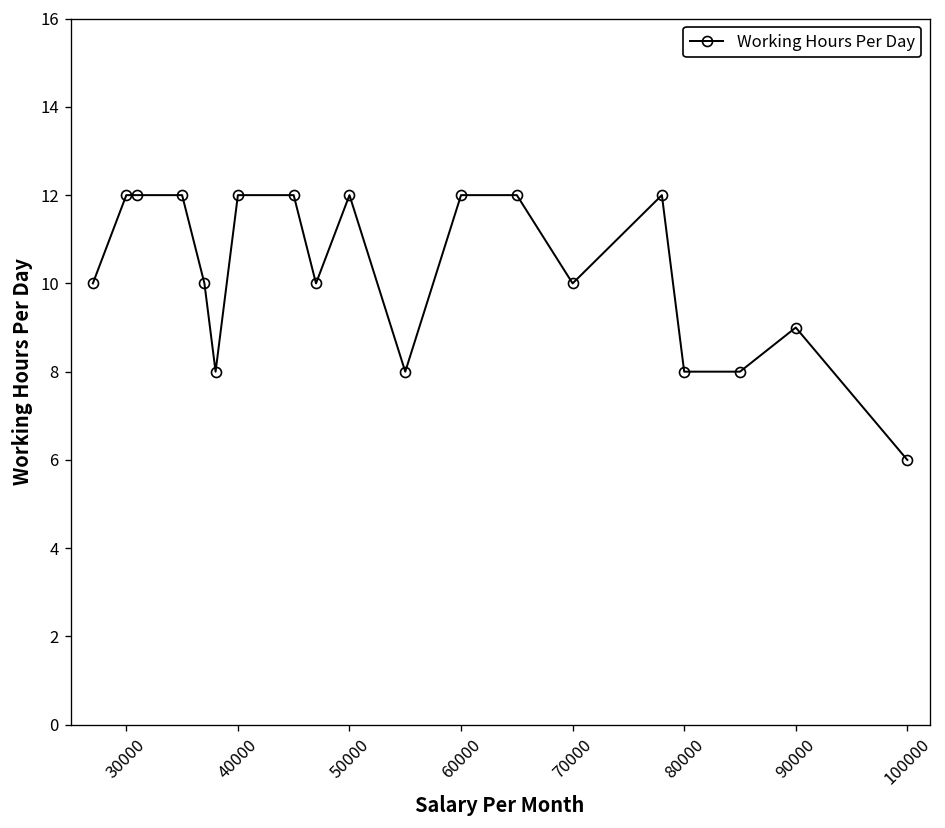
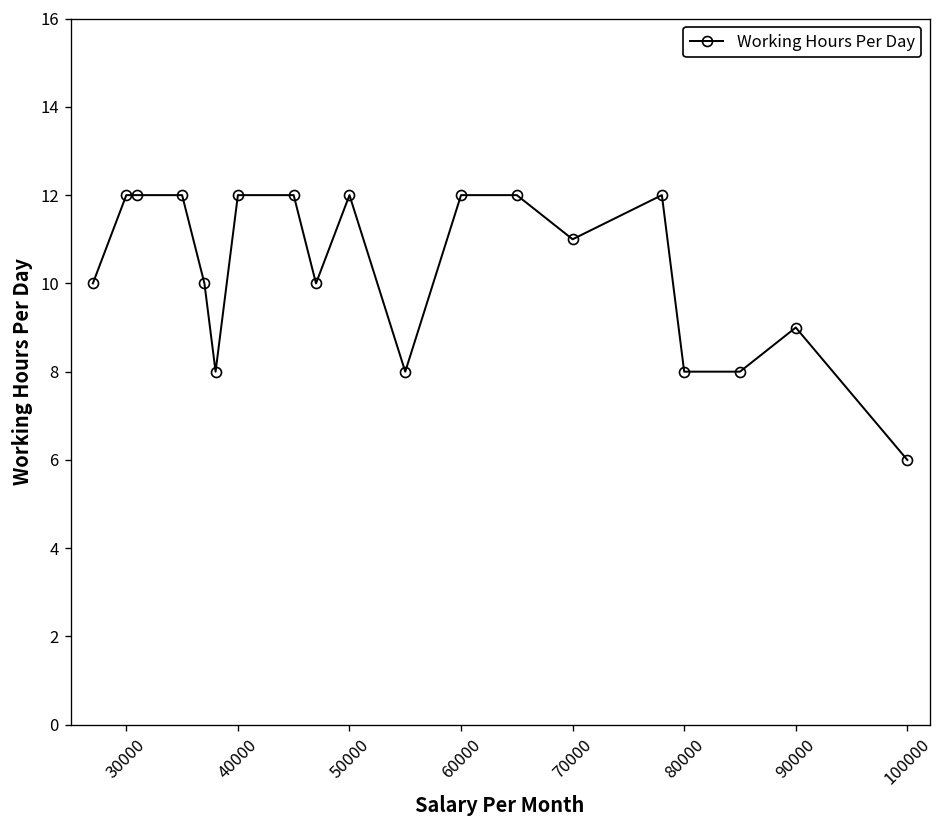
  {
    "30000": 12,
    "40000": 12,
    "50000": 12,
    "60000": 12,
-   "70000": 10,
+   "70000": 11,
    "80000": 8,
    "90000": 9,
    "100000": 6
  }
